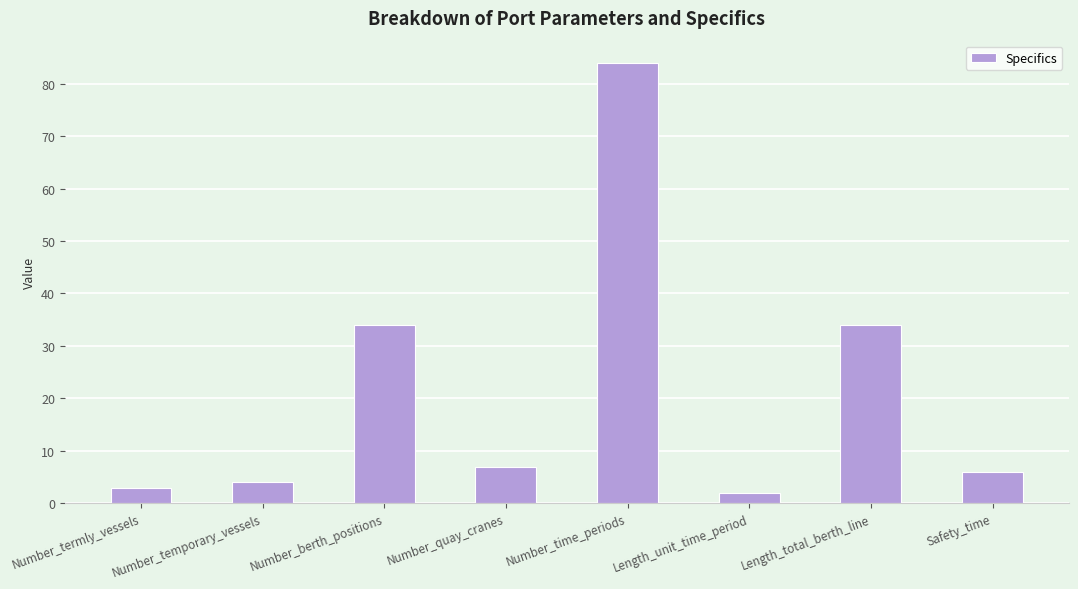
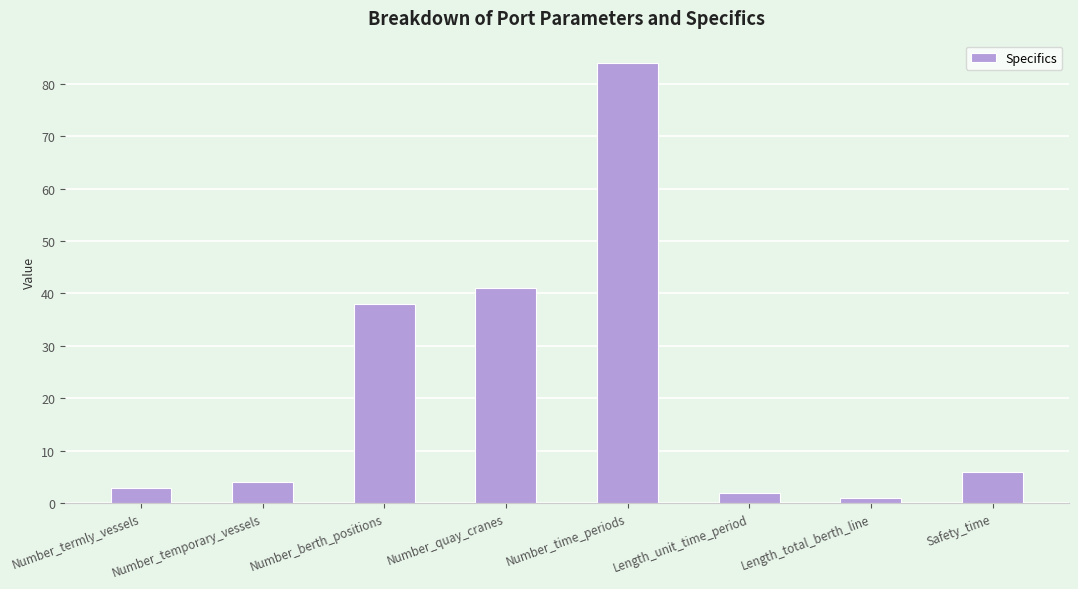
  {
    "Number_termly_vessels": 3,
    "Number_temporary_vessels": 4,
-   "Number_berth_positions": 34,
-   "Number_quay_cranes": 7,
+   "Number_berth_positions": 38,
+   "Number_quay_cranes": 41,
    "Number_time_periods": 84,
    "Length_unit_time_period": 2,
-   "Length_total_berth_line": 34,
+   "Length_total_berth_line": 1,
    "Safety_time": 6
  }
